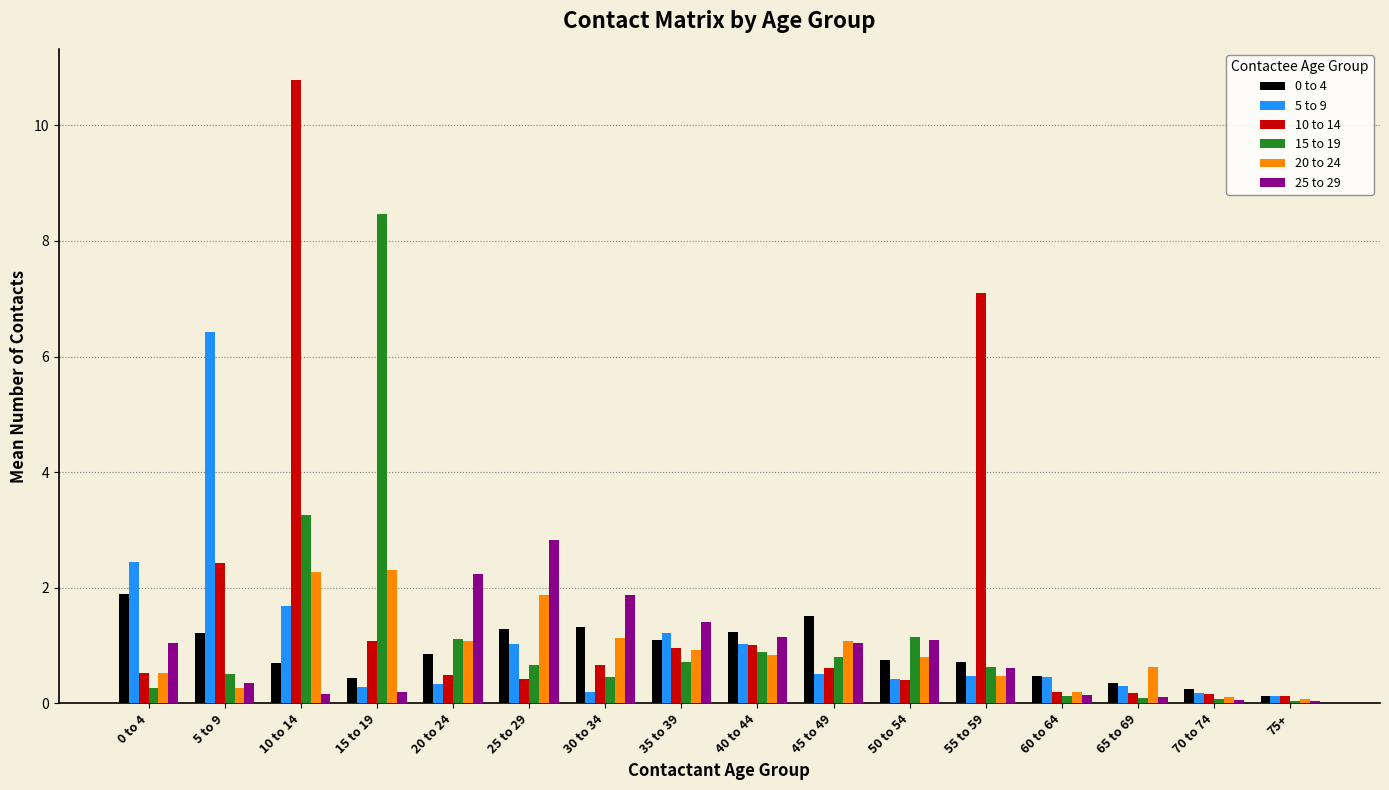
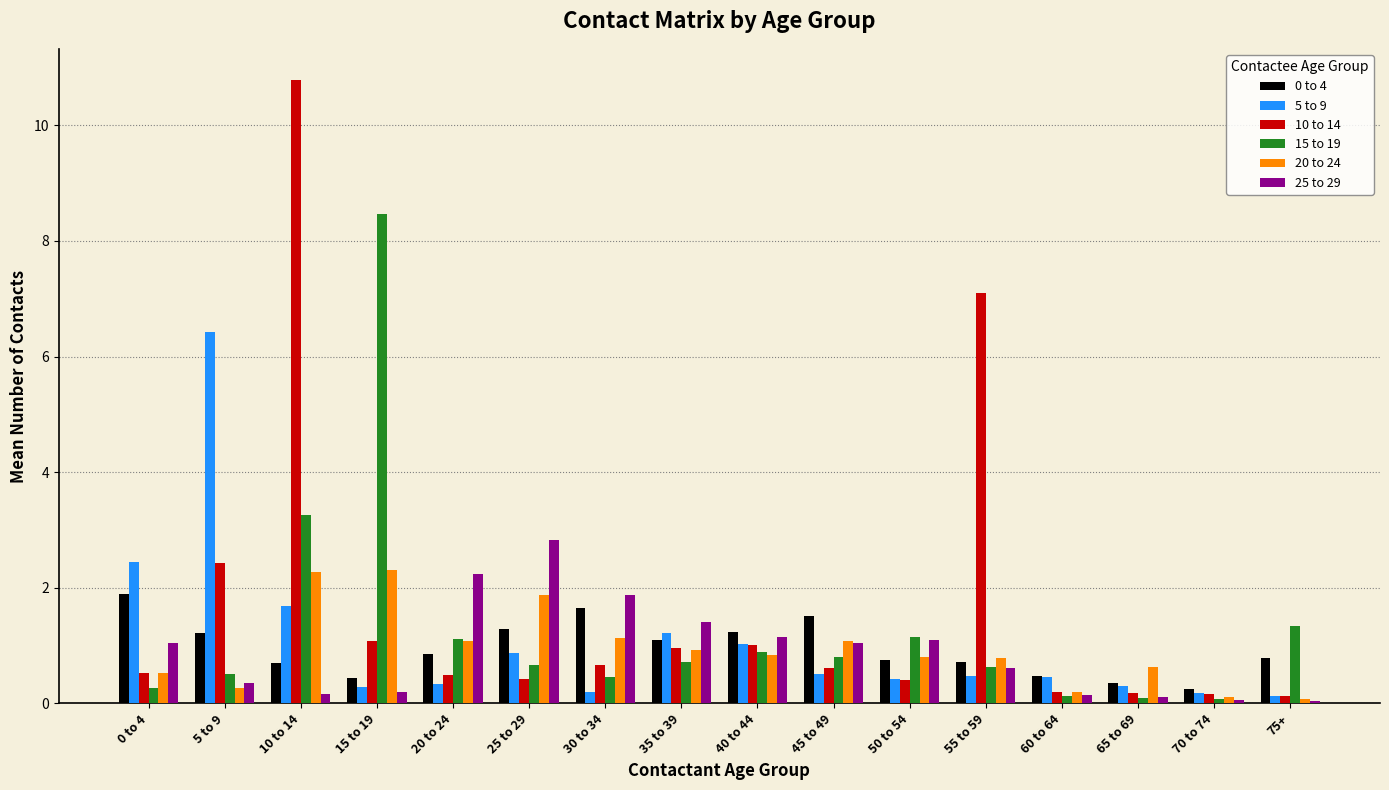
  {
    "0 to 4": {
      "0 to 4": 1.9,
      "5 to 9": 1.2,
      "10 to 14": 0.7,
      "15 to 19": 0.4,
      "20 to 24": 0.9,
      "25 to 29": 1.3,
-     "30 to 34": 1.3,
+     "30 to 34": 1.6,
      "35 to 39": 1.1,
      "40 to 44": 1.2,
      "45 to 49": 1.5,
      "50 to 54": 0.7,
      "55 to 59": 0.7,
      "60 to 64": 0.5,
      "65 to 69": 0.3,
      "70 to 74": 0.2,
-     "75+": 0.1
+     "75+": 0.8
    },
    "5 to 9": {
      "0 to 4": 2.5,
      "5 to 9": 6.4,
      "10 to 14": 1.7,
      "15 to 19": 0.3,
      "20 to 24": 0.3,
-     "25 to 29": 1.0,
+     "25 to 29": 0.9,
      "30 to 34": 0.2,
      "35 to 39": 1.2,
      "40 to 44": 1.0,
      "45 to 49": 0.5,
      "50 to 54": 0.4,
      "55 to 59": 0.5,
      "60 to 64": 0.5,
      "65 to 69": 0.3,
      "70 to 74": 0.2,
      "75+": 0.1
    },
    "10 to 14": {
      "0 to 4": 0.5,
      "5 to 9": 2.4,
      "10 to 14": 10.8,
      "15 to 19": 1.1,
      "20 to 24": 0.5,
      "25 to 29": 0.4,
      "30 to 34": 0.7,
      "35 to 39": 1.0,
      "40 to 44": 1.0,
      "45 to 49": 0.6,
      "50 to 54": 0.4,
      "55 to 59": 7.1,
      "60 to 64": 0.2,
      "65 to 69": 0.2,
      "70 to 74": 0.2,
      "75+": 0.1
    },
    "15 to 19": {
      "0 to 4": 0.3,
      "5 to 9": 0.5,
      "10 to 14": 3.3,
      "15 to 19": 8.5,
      "20 to 24": 1.1,
      "25 to 29": 0.7,
      "30 to 34": 0.5,
      "35 to 39": 0.7,
      "40 to 44": 0.9,
      "45 to 49": 0.8,
      "50 to 54": 1.1,
      "55 to 59": 0.6,
      "60 to 64": 0.1,
      "65 to 69": 0.1,
      "70 to 74": 0.1,
-     "75+": 0.0
+     "75+": 1.3
    },
    "20 to 24": {
      "0 to 4": 0.5,
      "5 to 9": 0.3,
      "10 to 14": 2.3,
      "15 to 19": 2.3,
      "20 to 24": 1.1,
      "25 to 29": 1.9,
      "30 to 34": 1.1,
      "35 to 39": 0.9,
      "40 to 44": 0.8,
      "45 to 49": 1.1,
      "50 to 54": 0.8,
-     "55 to 59": 0.5,
+     "55 to 59": 0.8,
      "60 to 64": 0.2,
      "65 to 69": 0.6,
      "70 to 74": 0.1,
      "75+": 0.1
    },
    "25 to 29": {
      "0 to 4": 1.1,
      "5 to 9": 0.4,
      "10 to 14": 0.2,
      "15 to 19": 0.2,
      "20 to 24": 2.2,
      "25 to 29": 2.8,
      "30 to 34": 1.9,
      "35 to 39": 1.4,
      "40 to 44": 1.2,
      "45 to 49": 1.0,
      "50 to 54": 1.1,
      "55 to 59": 0.6,
      "60 to 64": 0.1,
      "65 to 69": 0.1,
      "70 to 74": 0.1
    }
  }
